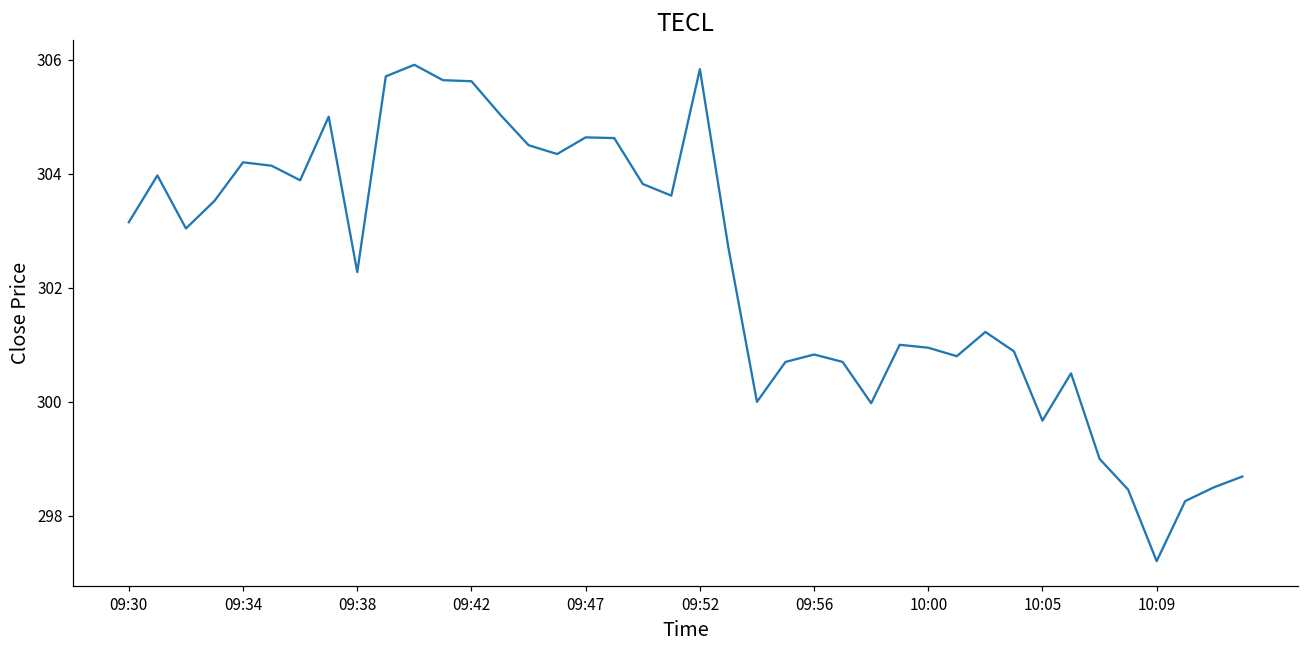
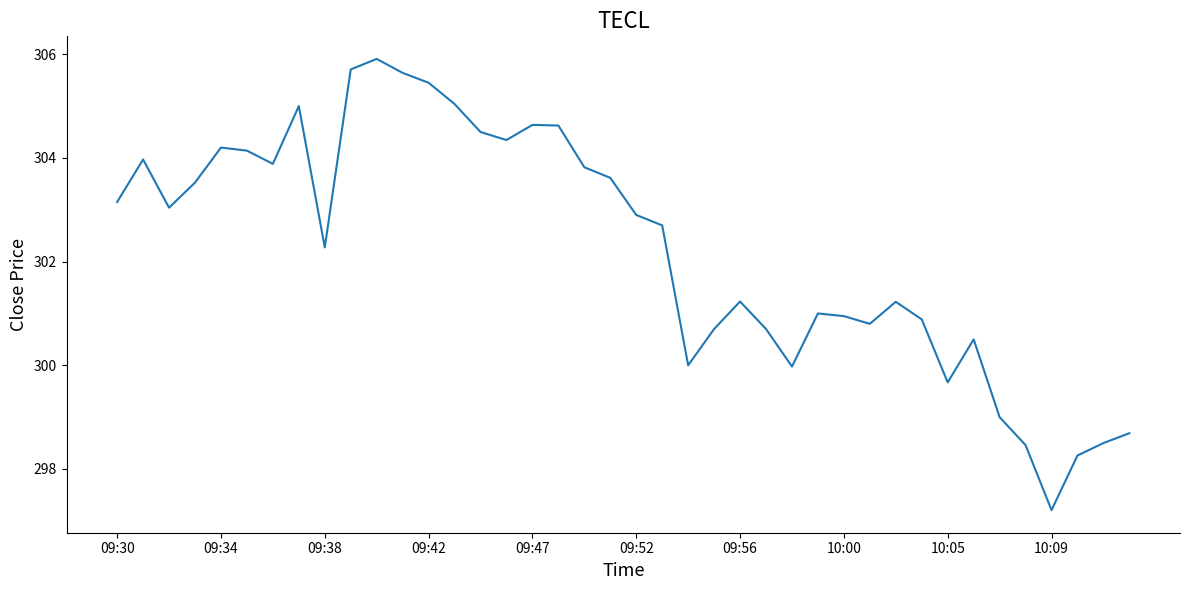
  {
    "09:30": 303.1,
    "09:34": 304.2,
    "09:38": 302.3,
-   "09:42": 305.6,
+   "09:42": 305.5,
    "09:47": 304.6,
-   "09:52": 305.8,
-   "09:56": 300.8,
+   "09:52": 302.9,
+   "09:56": 301.2,
    "10:00": 300.9,
    "10:05": 299.7,
    "10:09": 297.2
  }
